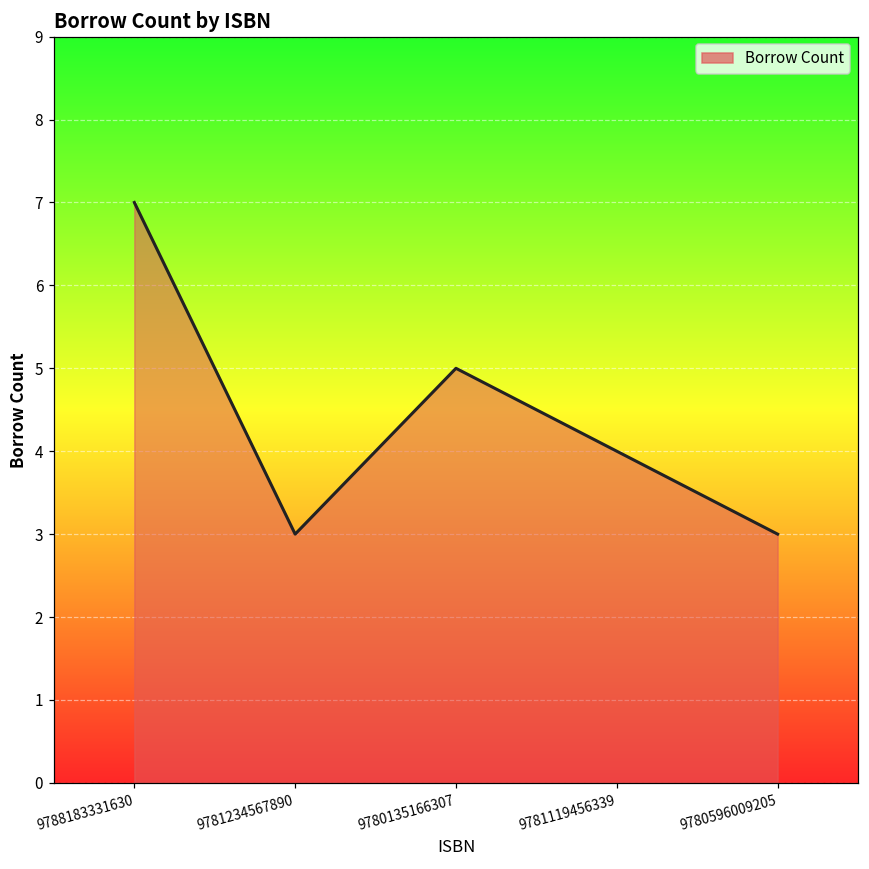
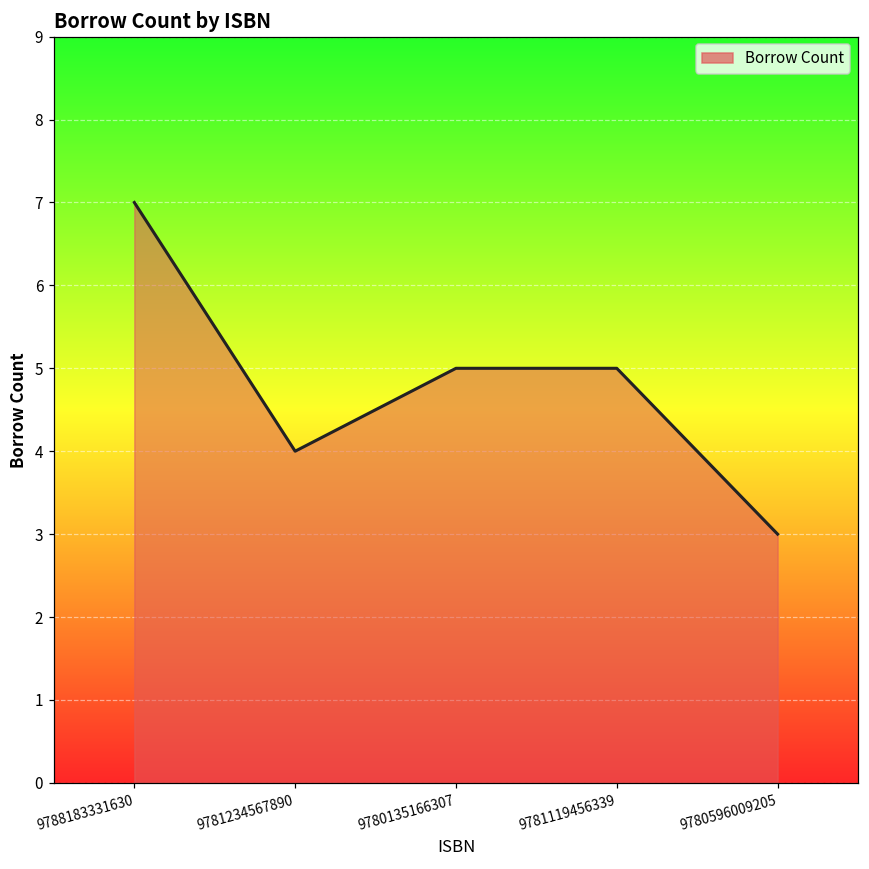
  {
    "9788183331630": 7,
-   "9781234567890": 3,
+   "9781234567890": 4,
    "9780135166307": 5,
-   "9781119456339": 4,
+   "9781119456339": 5,
    "9780596009205": 3
  }
